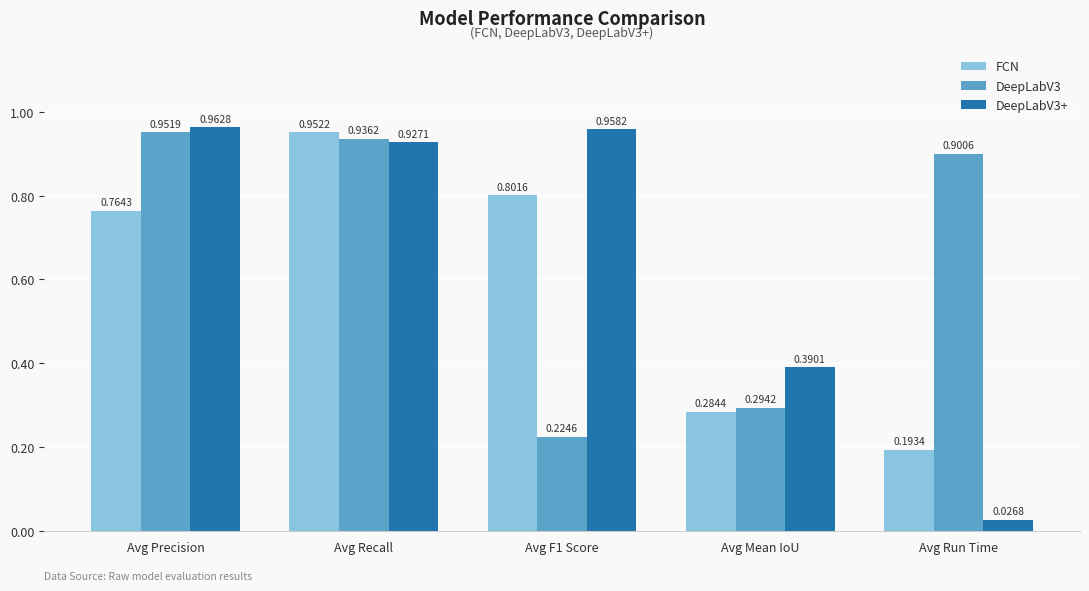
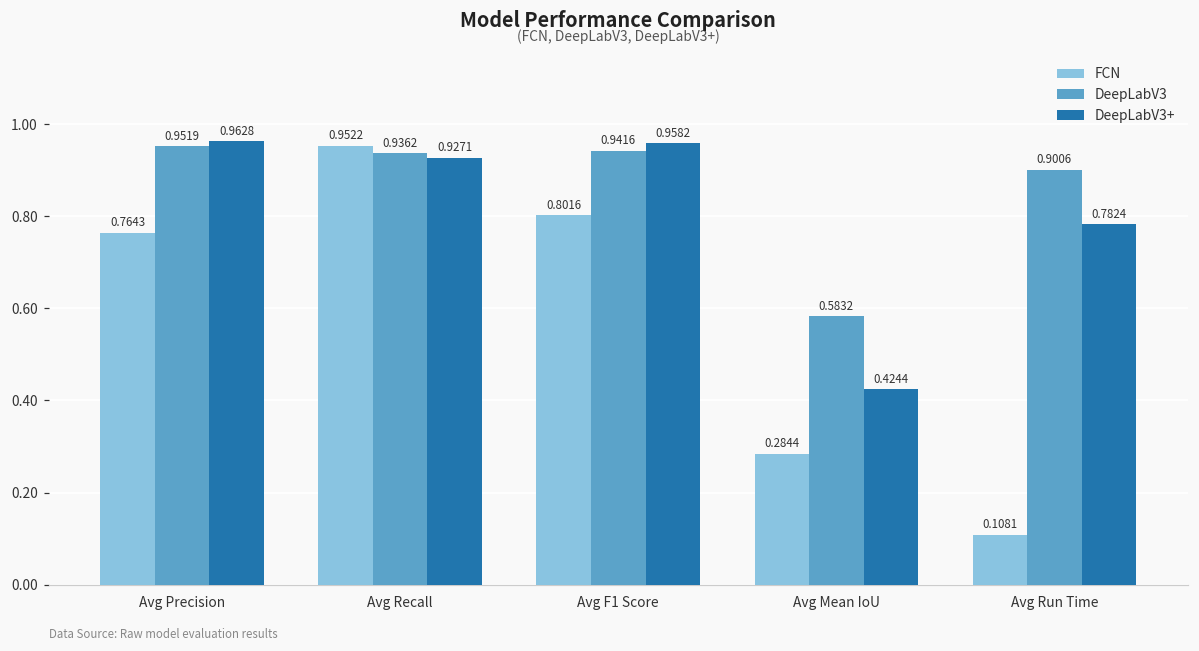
  {
    "FCN": {
      "Avg Precision": 0.7643,
      "Avg Recall": 0.9522,
      "Avg F1 Score": 0.8016,
      "Avg Mean IoU": 0.2844,
-     "Avg Run Time": 0.1934
+     "Avg Run Time": 0.1081
    },
    "DeepLabV3": {
      "Avg Precision": 0.9519,
      "Avg Recall": 0.9362,
-     "Avg F1 Score": 0.2246,
-     "Avg Mean IoU": 0.2942,
+     "Avg F1 Score": 0.9416,
+     "Avg Mean IoU": 0.5832,
      "Avg Run Time": 0.9006
    },
    "DeepLabV3+": {
      "Avg Precision": 0.9628,
      "Avg Recall": 0.9271,
      "Avg F1 Score": 0.9582,
-     "Avg Mean IoU": 0.3901,
-     "Avg Run Time": 0.0268
+     "Avg Mean IoU": 0.4244,
+     "Avg Run Time": 0.7824
    }
  }
